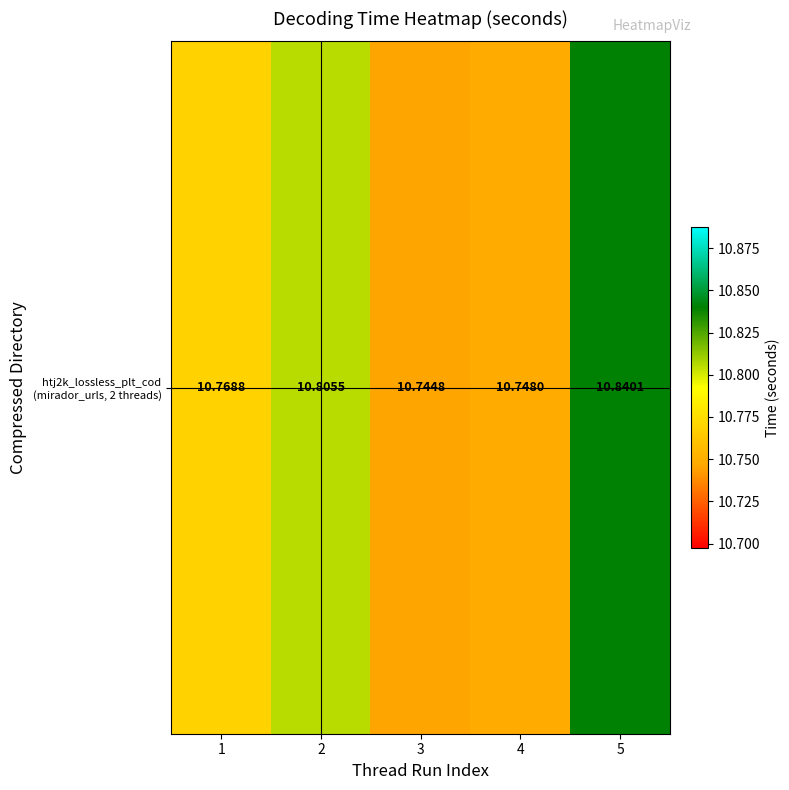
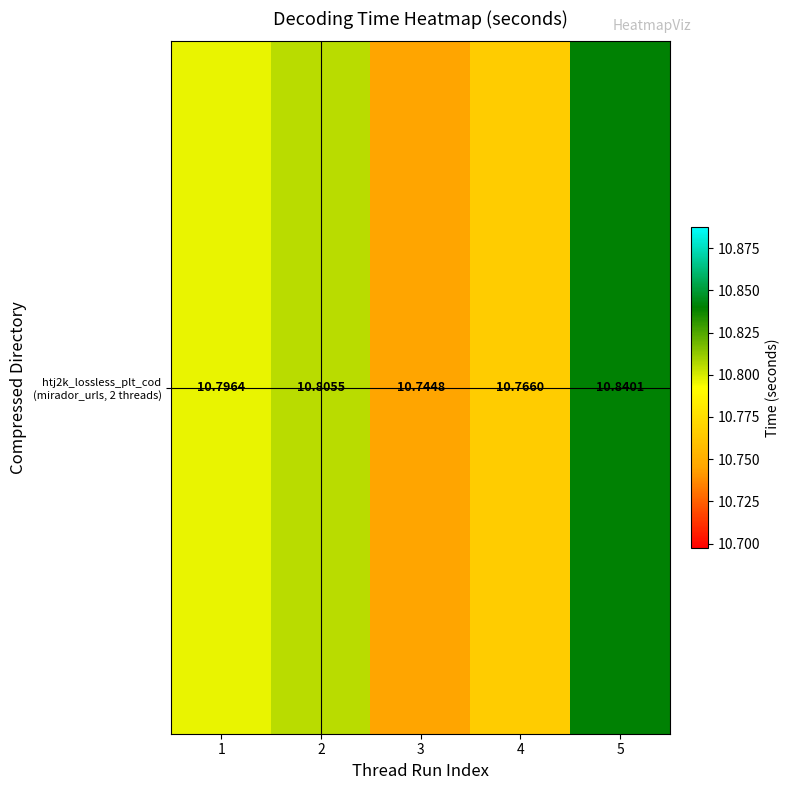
  {
    "htj2k_lossless_plt_cod (mirador_urls, 2 threads)": {
-     "1": 10.7688,
+     "1": 10.7964,
      "2": 10.8055,
      "3": 10.7448,
-     "4": 10.7480,
+     "4": 10.7660,
      "5": 10.8401
    }
  }
